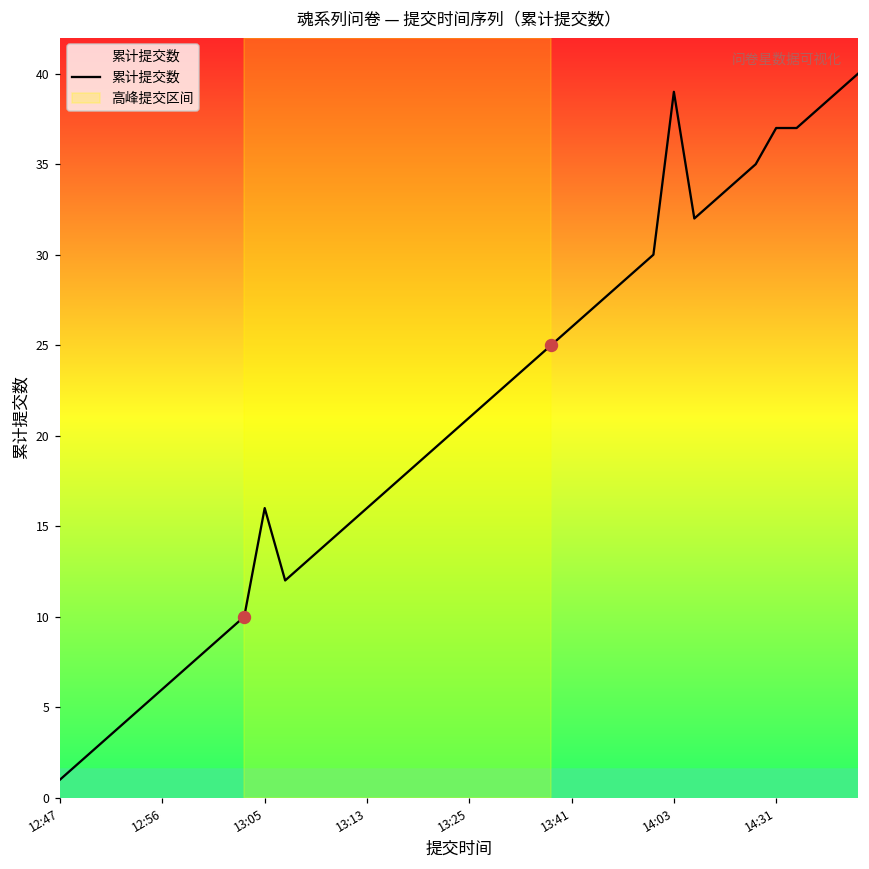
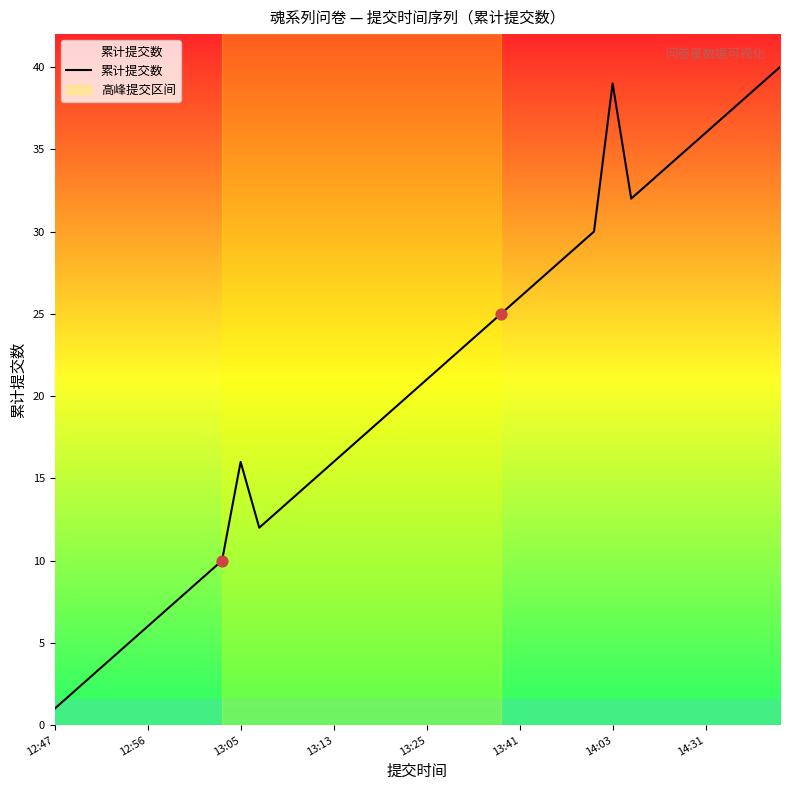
  {
    "累计提交数": {
      "12:56": 6,
      "13:05": 16,
      "13:25": 21,
      "13:41": 26,
      "14:03": 39,
-     "14:31": 37
+     "14:31": 36
    }
  }
